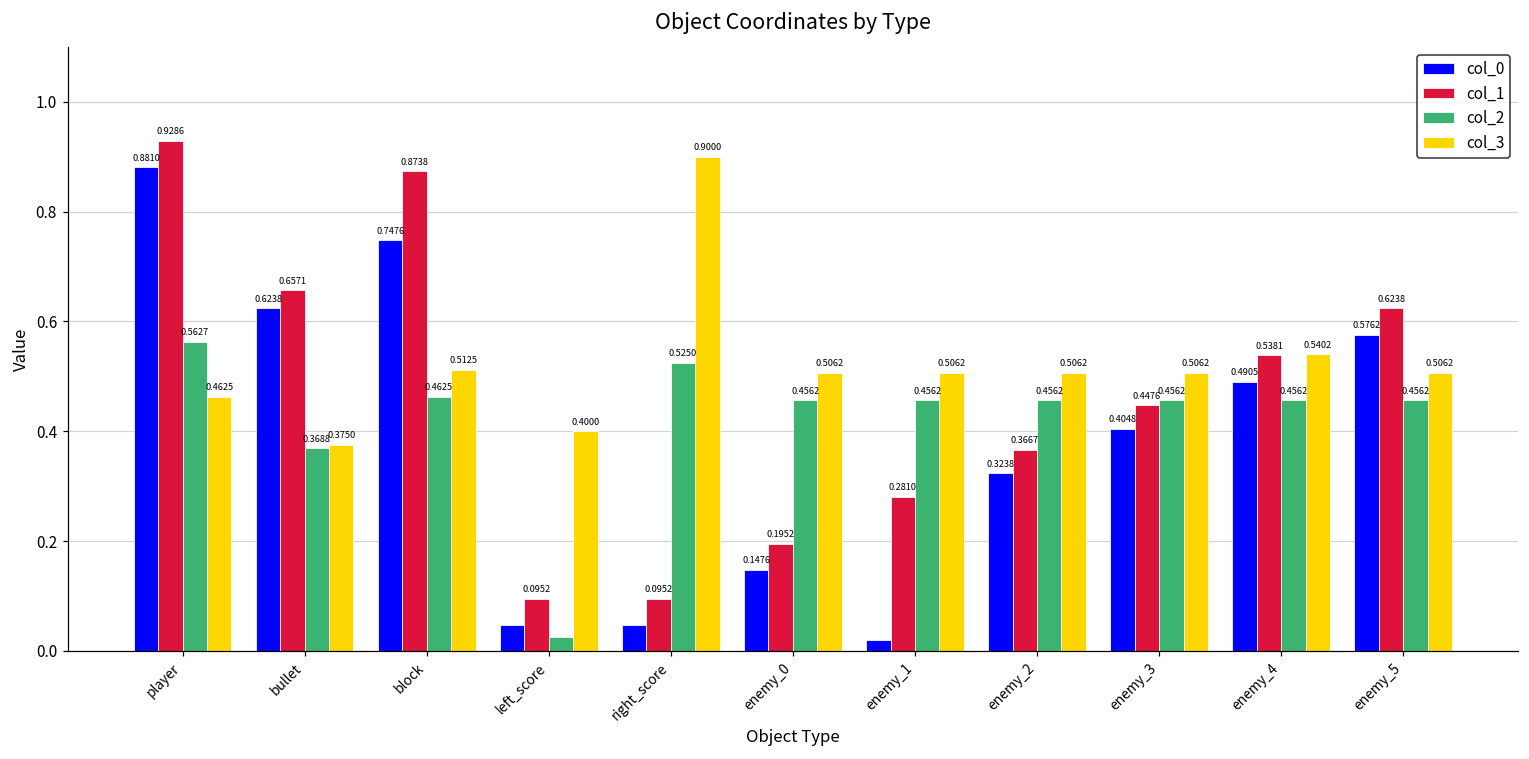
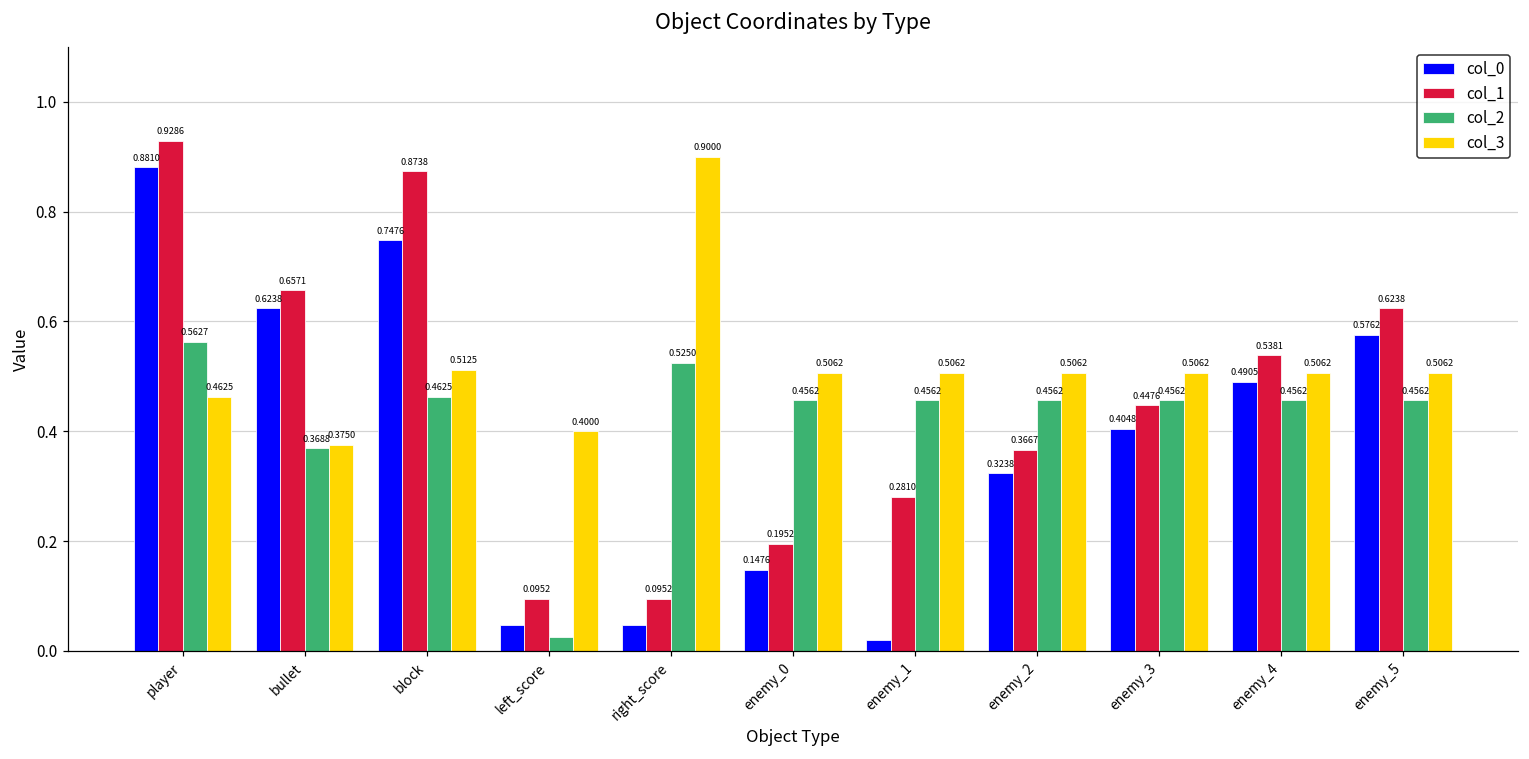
  {
    "col_0": {
      "player": 0.8810,
      "bullet": 0.6238,
      "block": 0.7476,
      "enemy_0": 0.1476,
      "enemy_2": 0.3238,
      "enemy_3": 0.4048,
      "enemy_4": 0.4905,
      "enemy_5": 0.5762
    },
    "col_1": {
      "player": 0.9286,
      "bullet": 0.6571,
      "block": 0.8738,
      "left_score": 0.0952,
      "right_score": 0.0952,
      "enemy_0": 0.1952,
      "enemy_1": 0.2810,
      "enemy_2": 0.3667,
      "enemy_3": 0.4476,
      "enemy_4": 0.5381,
      "enemy_5": 0.6238
    },
    "col_2": {
      "player": 0.5627,
      "bullet": 0.3688,
      "block": 0.4625,
      "right_score": 0.5250,
      "enemy_0": 0.4562,
      "enemy_1": 0.4562,
      "enemy_2": 0.4562,
      "enemy_3": 0.4562,
      "enemy_4": 0.4562,
      "enemy_5": 0.4562
    },
    "col_3": {
      "player": 0.4625,
      "bullet": 0.3750,
      "block": 0.5125,
      "left_score": 0.4000,
      "right_score": 0.9000,
      "enemy_0": 0.5062,
      "enemy_1": 0.5062,
      "enemy_2": 0.5062,
      "enemy_3": 0.5062,
-     "enemy_4": 0.5402,
+     "enemy_4": 0.5062,
      "enemy_5": 0.5062
    }
  }
